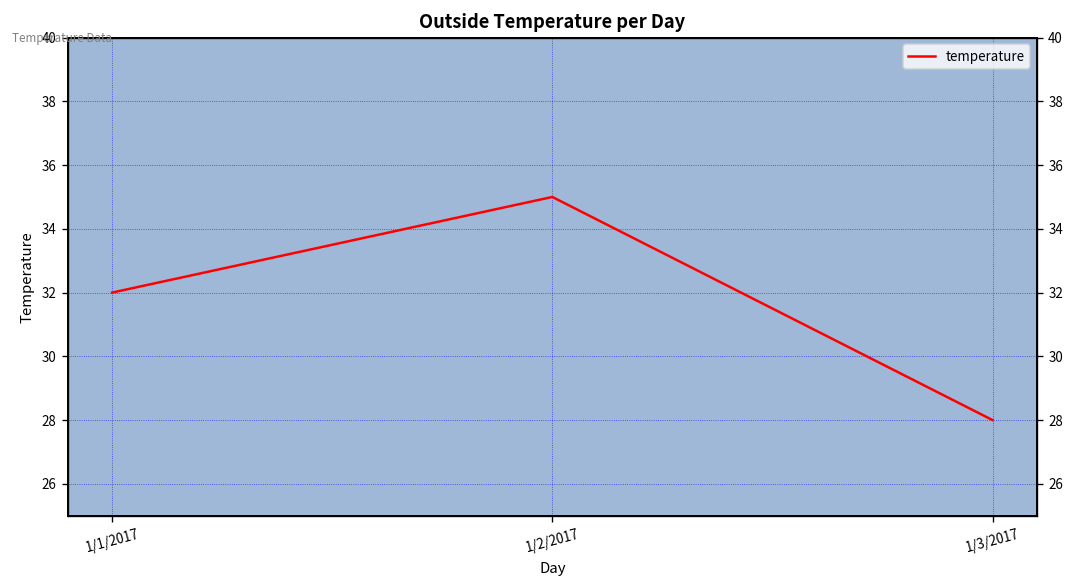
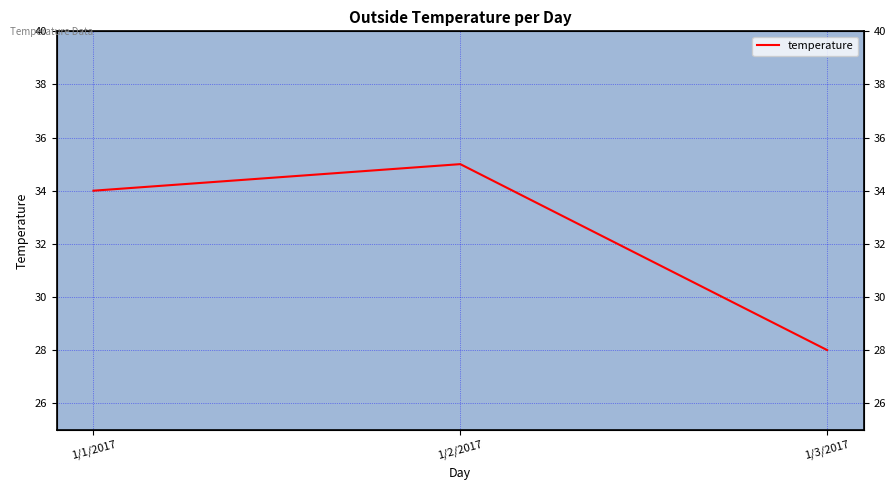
  {
-   "1/1/2017": 32,
+   "1/1/2017": 34,
    "1/2/2017": 35,
    "1/3/2017": 28
  }
